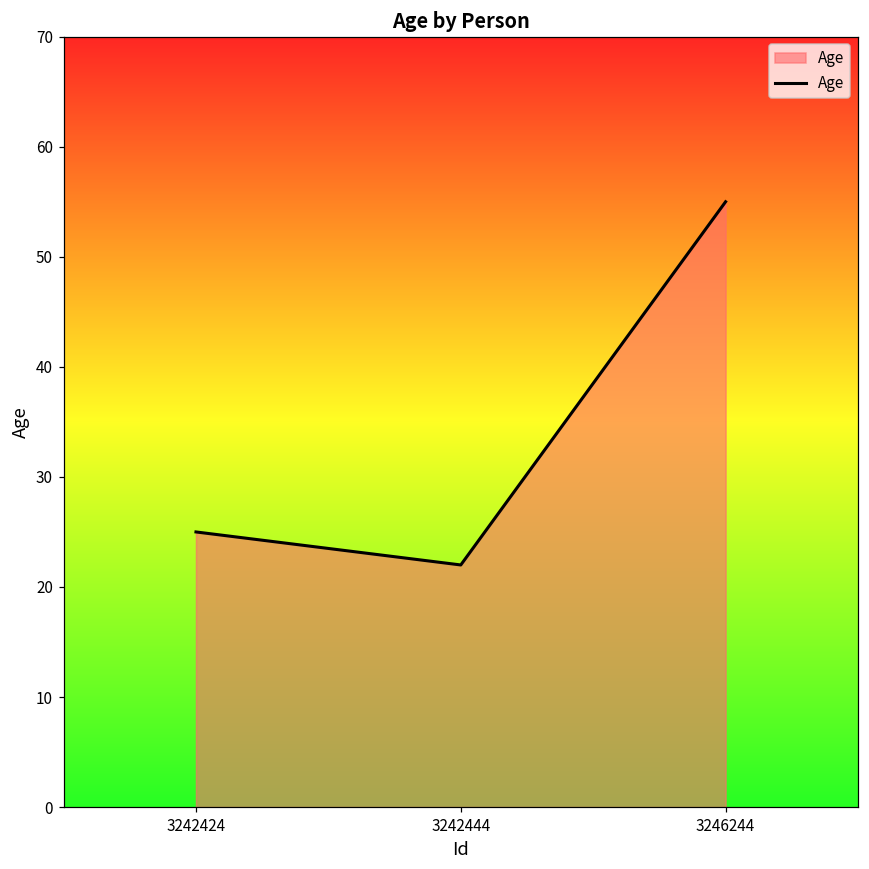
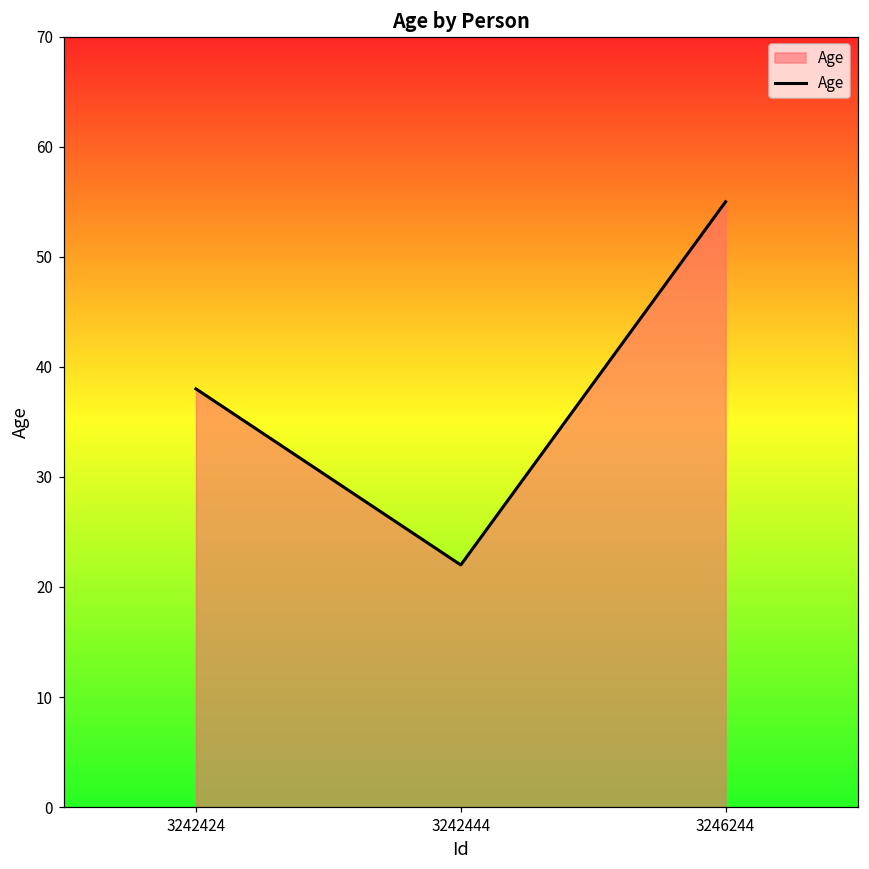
  {
-   "3242424": 25,
+   "3242424": 38,
    "3242444": 22,
    "3246244": 55
  }
